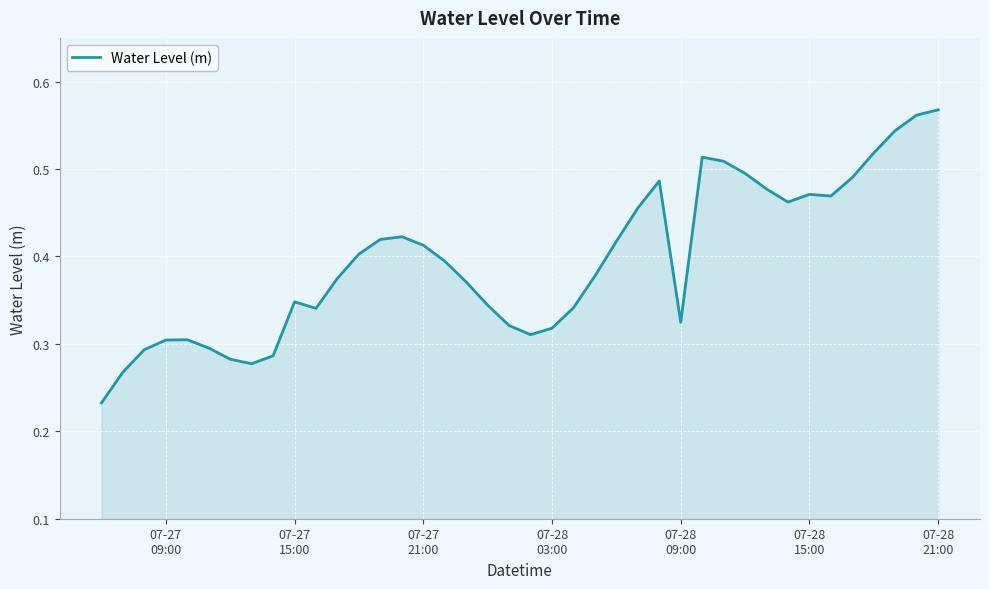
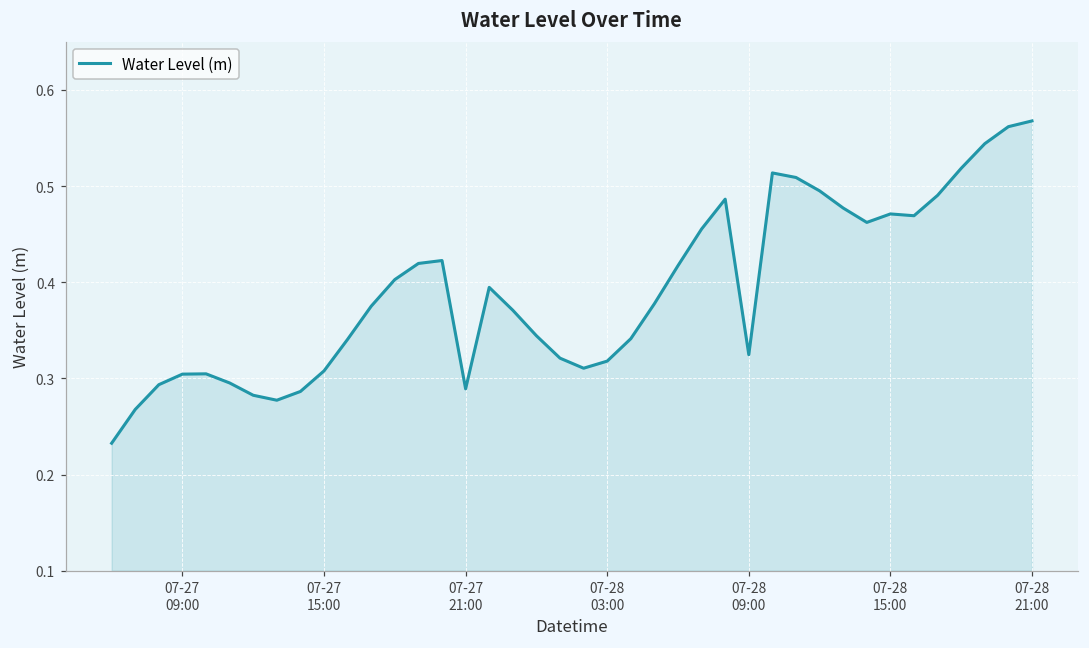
  {
    "07-27 09:00": 0.30,
-   "07-27 15:00": 0.35,
-   "07-27 21:00": 0.41,
+   "07-27 15:00": 0.31,
+   "07-27 21:00": 0.29,
    "07-28 03:00": 0.32,
    "07-28 09:00": 0.32,
    "07-28 15:00": 0.47,
    "07-28 21:00": 0.57
  }
